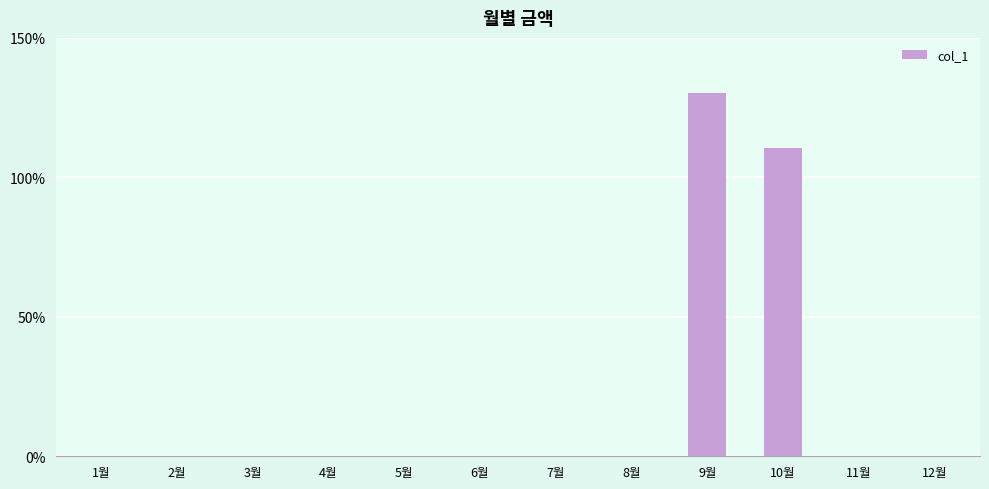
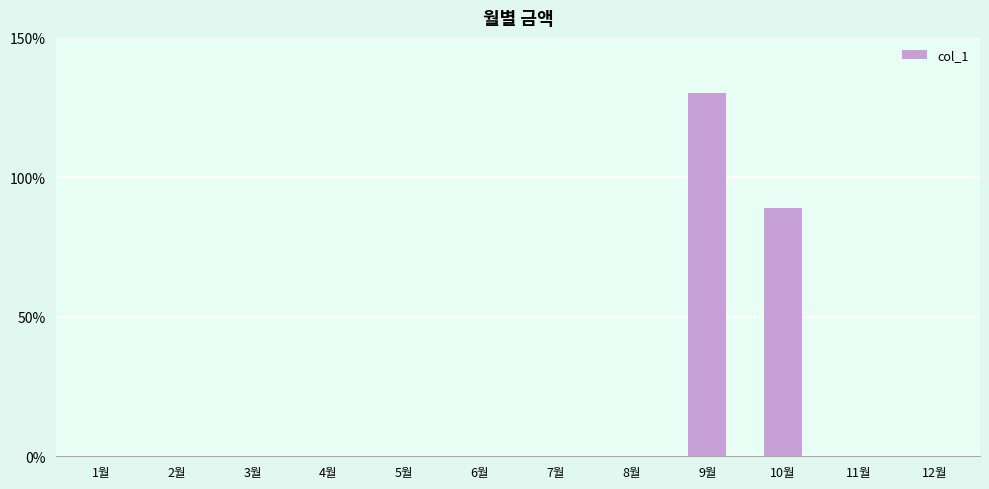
  {
    "1월": "0%",
    "2월": "0%",
    "3월": "0%",
    "4월": "0%",
    "5월": "0%",
    "6월": "0%",
    "7월": "0%",
    "8월": "0%",
    "9월": "130%",
-   "10월": "110%",
+   "10월": "89%",
    "11월": "0%",
    "12월": "0%"
  }
